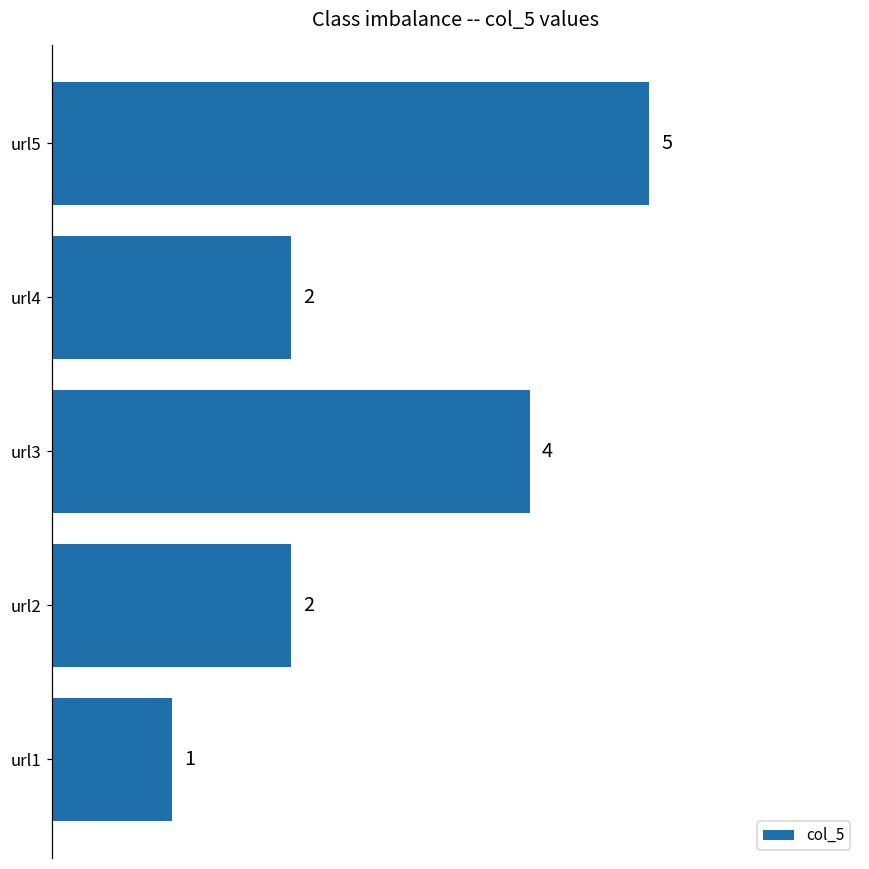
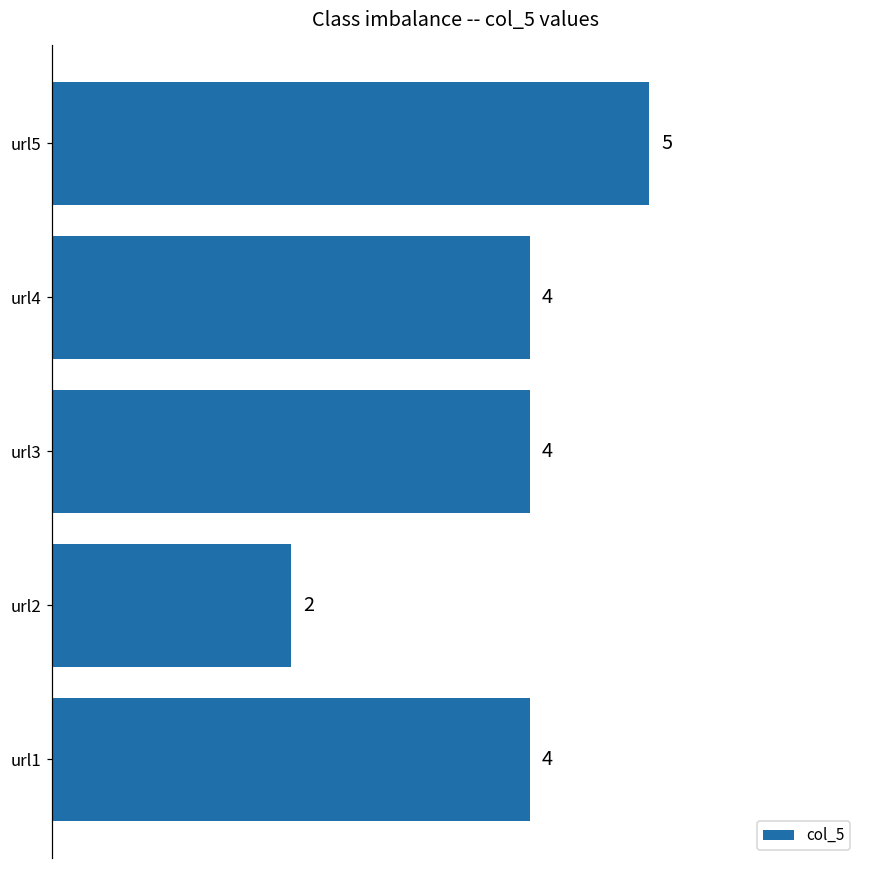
  {
    "url5": 5,
-   "url4": 2,
+   "url4": 4,
    "url3": 4,
    "url2": 2,
-   "url1": 1
+   "url1": 4
  }
